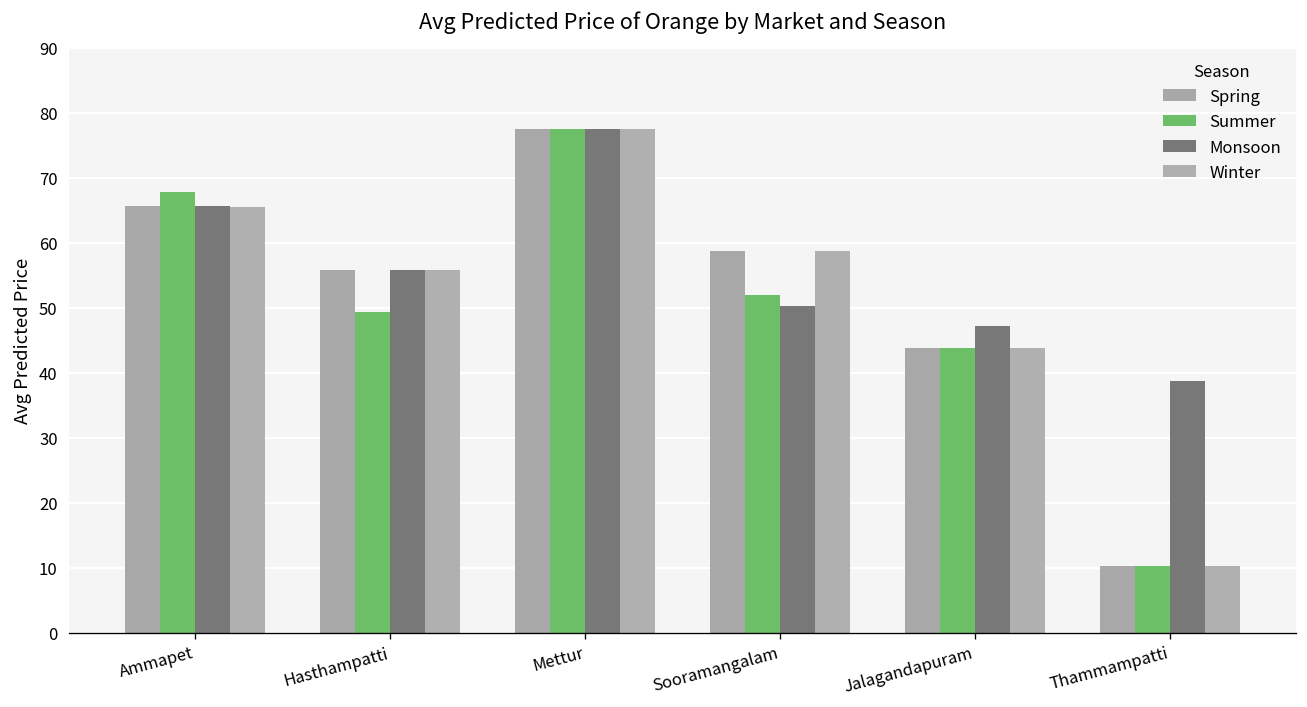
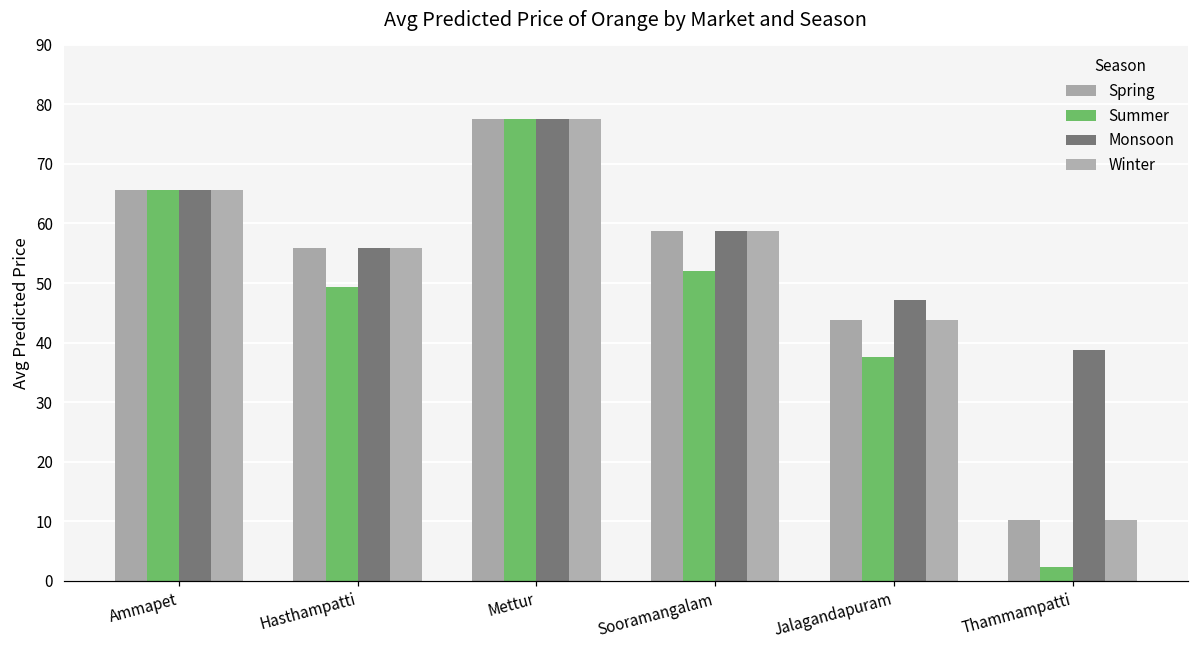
  {
    "Summer": {
-     "Ammapet": 68,
+     "Ammapet": 66,
      "Hasthampatti": 49,
      "Mettur": 78,
      "Sooramangalam": 52,
-     "Jalagandapuram": 44,
-     "Thammampatti": 10
+     "Jalagandapuram": 38,
+     "Thammampatti": 2
    },
    "Monsoon": {
      "Ammapet": 66,
      "Hasthampatti": 56,
      "Mettur": 78,
-     "Sooramangalam": 50,
+     "Sooramangalam": 59,
      "Jalagandapuram": 47,
      "Thammampatti": 39
    }
  }
